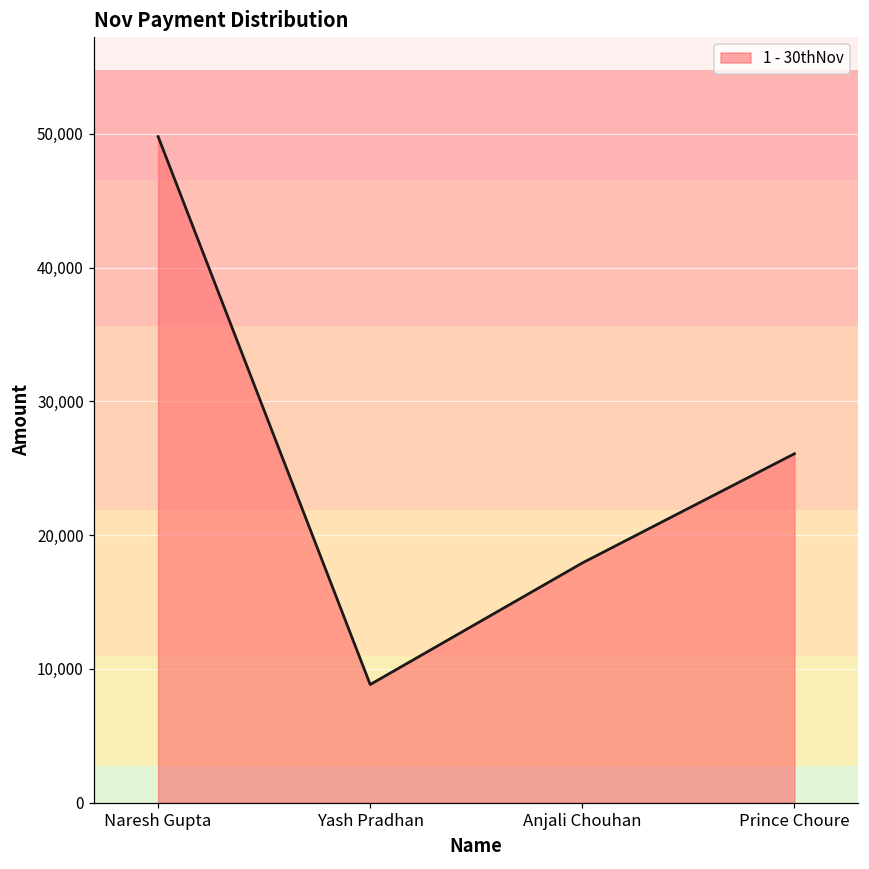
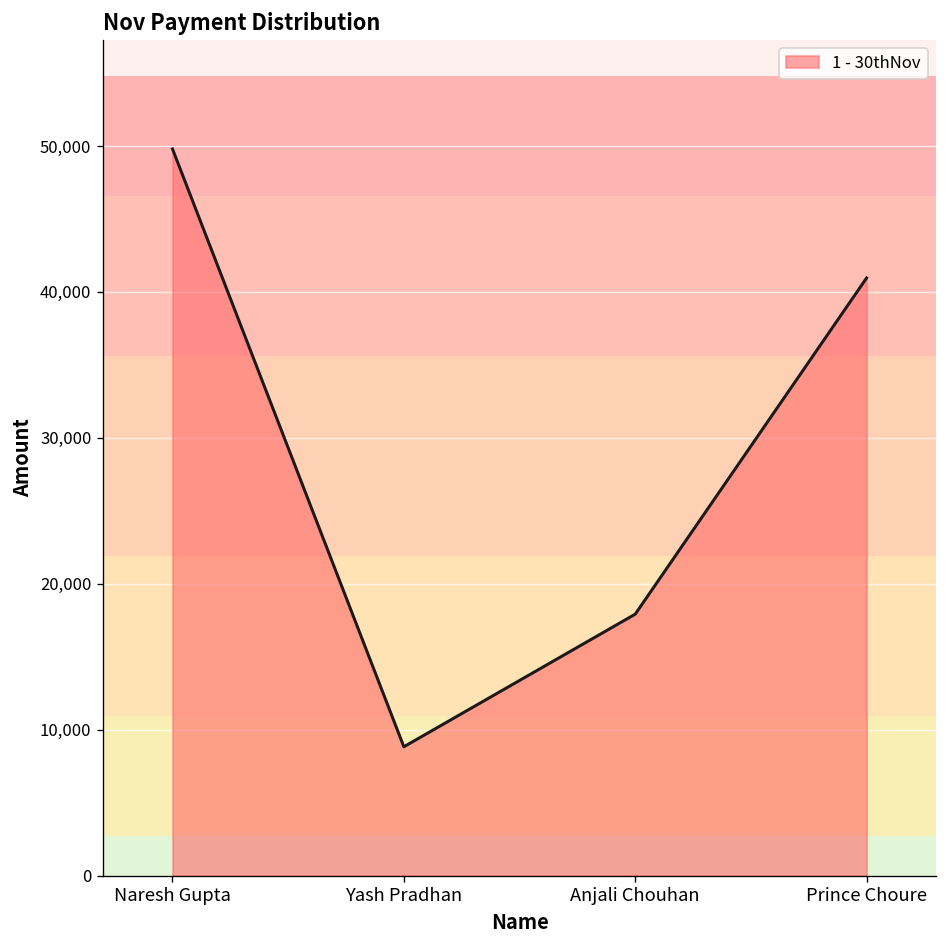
  {
    "Naresh Gupta": "49,800",
    "Yash Pradhan": "8,800",
    "Anjali Chouhan": "17,900",
-   "Prince Choure": "26,100"
+   "Prince Choure": "41,000"
  }
